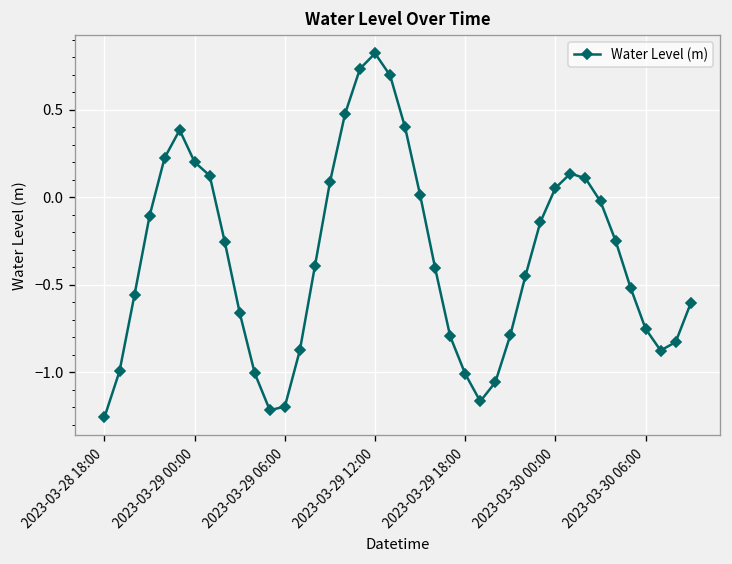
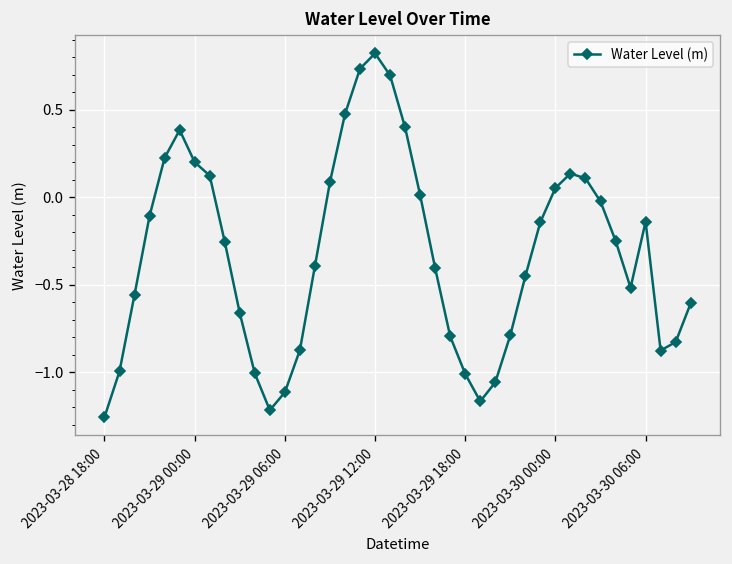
  {
    "2023-03-28 18:00": -1.26,
    "2023-03-29 00:00": 0.20,
-   "2023-03-29 06:00": -1.20,
+   "2023-03-29 06:00": -1.12,
    "2023-03-29 12:00": 0.82,
    "2023-03-29 18:00": -1.01,
    "2023-03-30 00:00": 0.05,
-   "2023-03-30 06:00": -0.75
+   "2023-03-30 06:00": -0.14
  }
